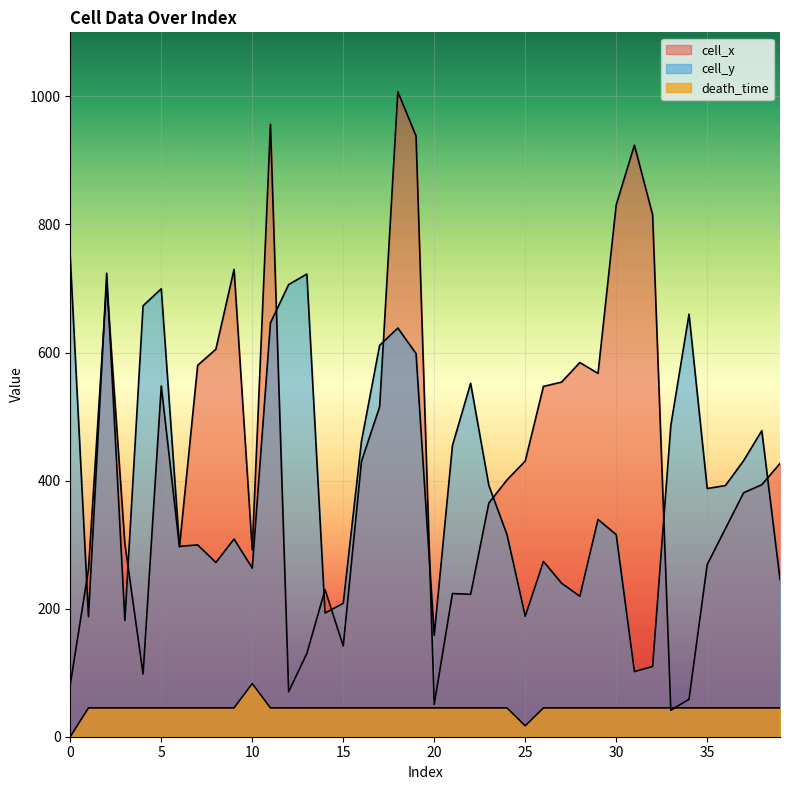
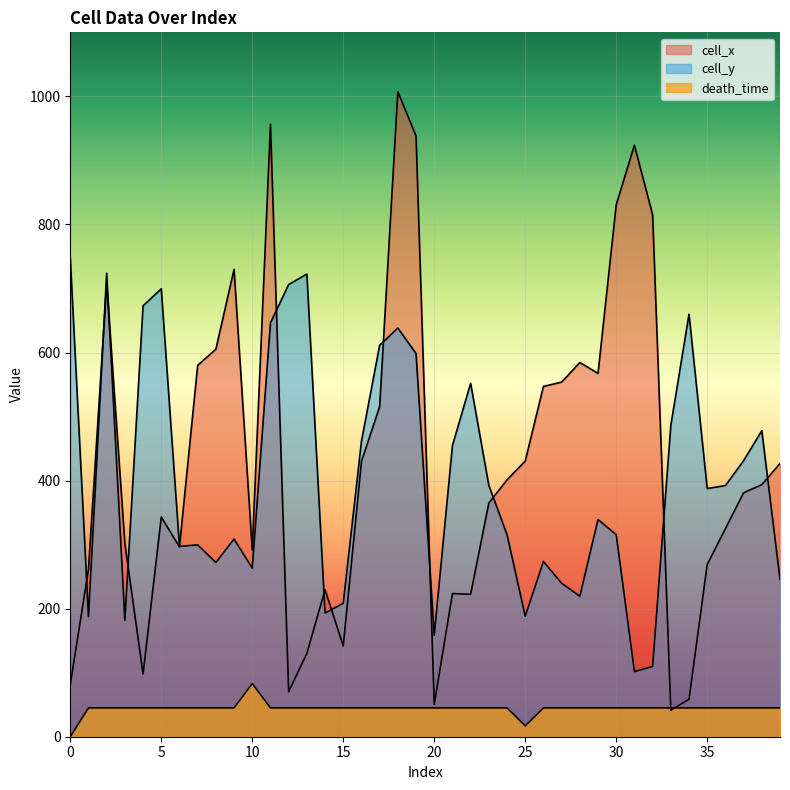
  {
    "cell_x": {
      "0": 80,
-     "5": 550,
+     "5": 340,
      "10": 290,
      "15": 140,
      "20": 50,
      "25": 430,
      "30": 830,
      "35": 270
    },
    "cell_y": {
      "0": 750,
      "5": 700,
      "10": 260,
      "15": 210,
      "20": 160,
      "25": 190,
      "30": 320,
      "35": 390
    },
    "death_time": {
      "0": 0,
      "5": 50,
      "10": 80,
      "15": 50,
      "20": 50,
      "25": 20,
      "30": 50,
      "35": 50
    }
  }
